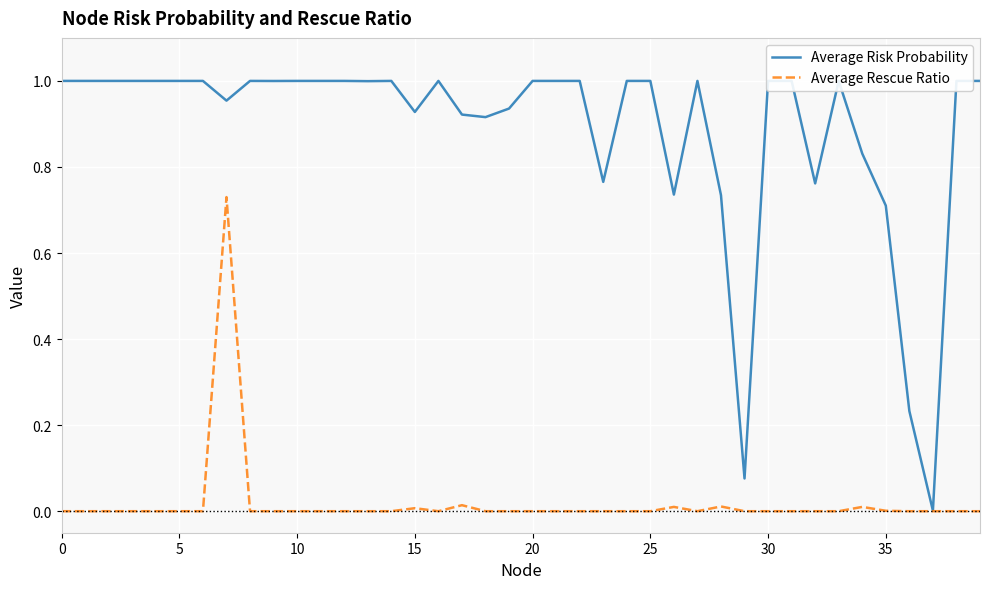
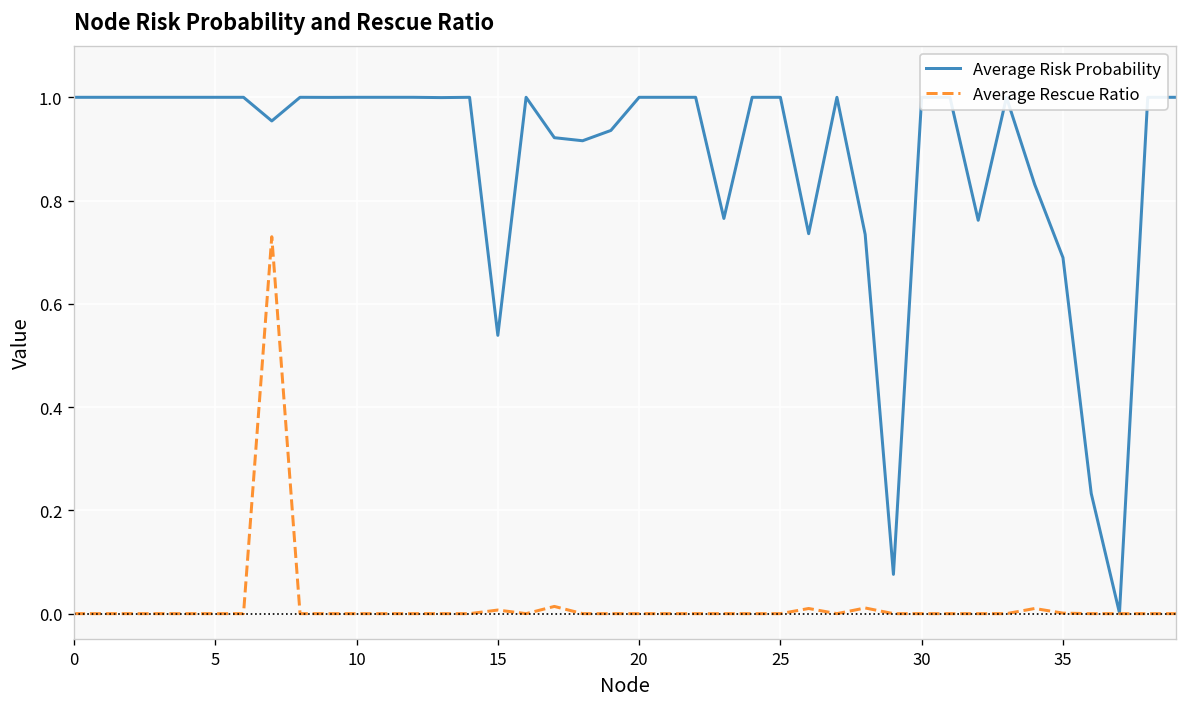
  {
    "Average Risk Probability": {
      "0": 1.00,
      "5": 1.00,
      "10": 1.00,
-     "15": 0.93,
+     "15": 0.54,
      "20": 1.00,
      "25": 1.00,
-     "35": 0.71
+     "35": 0.69
    },
    "Average Rescue Ratio": {
      "0": 0.00,
      "5": 0.00,
      "10": 0.00,
      "15": 0.01,
      "20": 0.00,
      "25": 0.00,
      "30": 0.00,
      "35": 0.00
    }
  }
